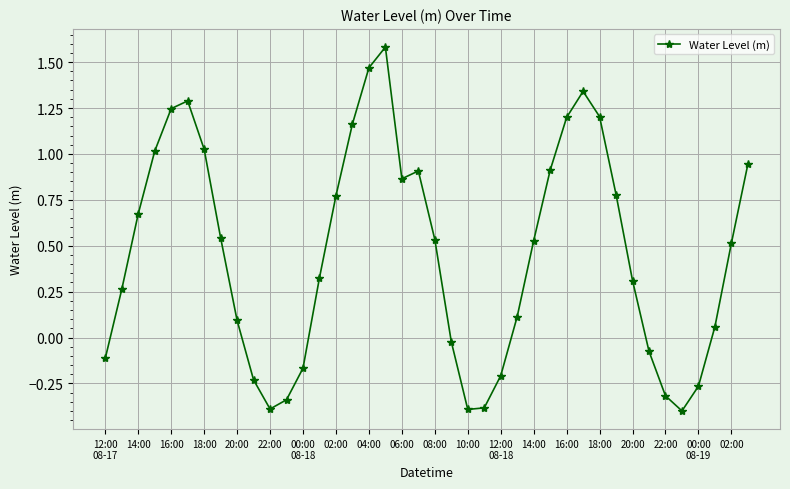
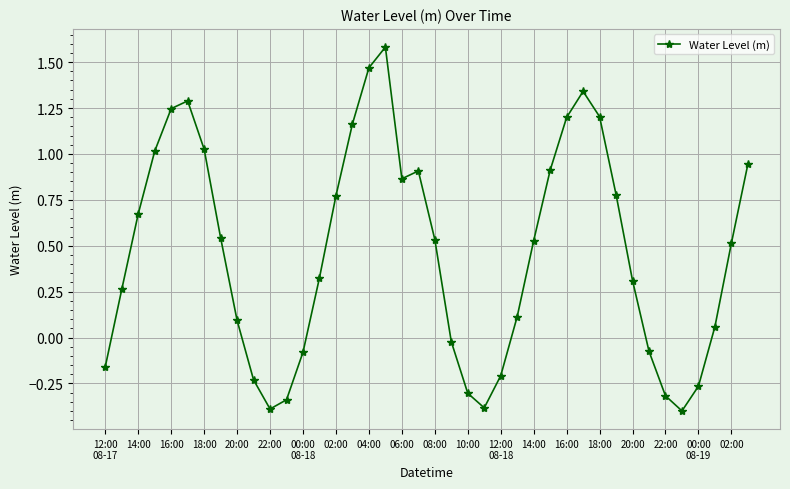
  {
-   "12:00 08-17": -0.11,
-   "00:00 08-18": -0.17,
+   "12:00 08-17": -0.16,
+   "00:00 08-18": -0.08,
    "04:00": 1.47,
    "06:00": 0.86,
    "08:00": 0.53,
-   "10:00": -0.39,
+   "10:00": -0.30,
    "12:00 08-18": -0.21,
    "00:00 08-19": -0.27
  }
